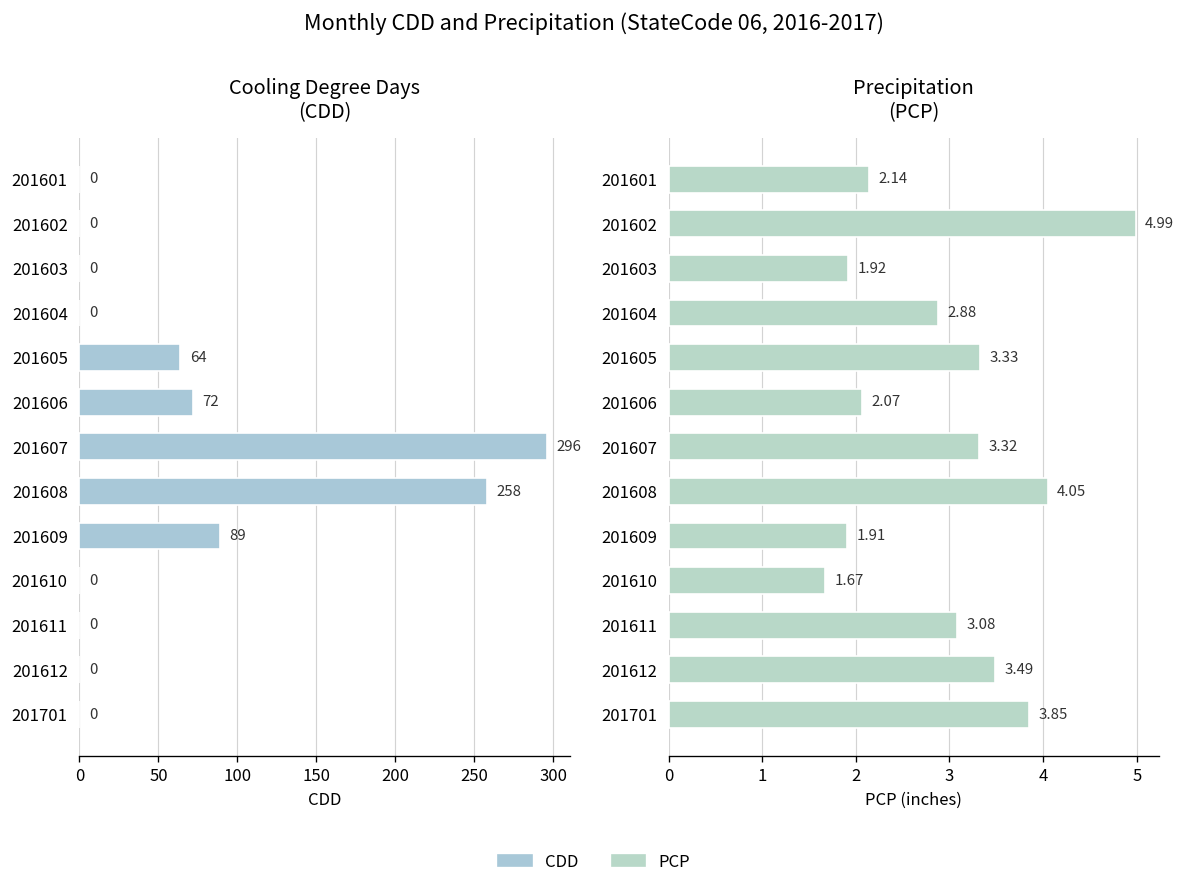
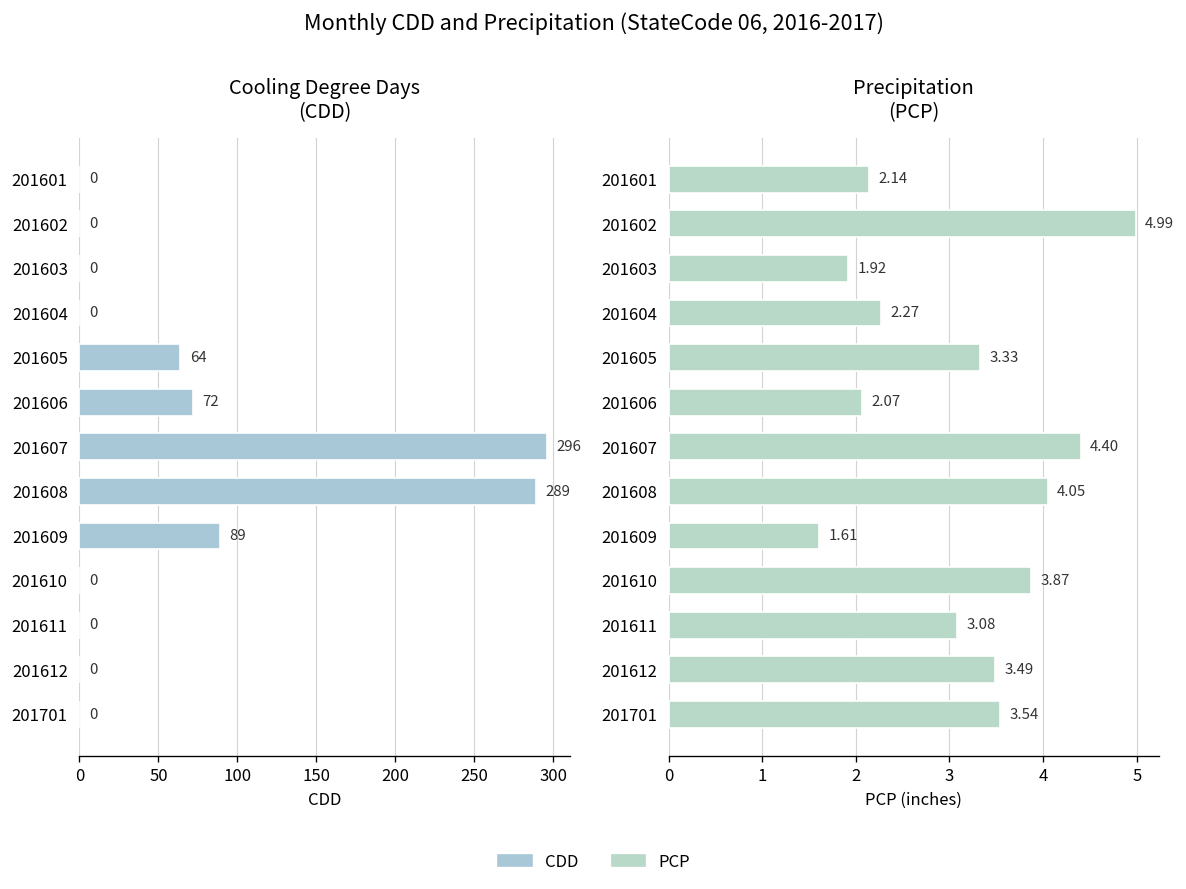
  {
    "Cooling Degree Days (CDD)": {
      "201601": 0,
      "201602": 0,
      "201603": 0,
      "201604": 0,
      "201605": 64,
      "201606": 72,
      "201607": 296,
-     "201608": 258,
+     "201608": 289,
      "201609": 89,
      "201610": 0,
      "201611": 0,
      "201612": 0,
      "201701": 0
    },
    "Precipitation (PCP)": {
      "201601": 2.14,
      "201602": 4.99,
      "201603": 1.92,
-     "201604": 2.88,
+     "201604": 2.27,
      "201605": 3.33,
      "201606": 2.07,
-     "201607": 3.32,
+     "201607": 4.40,
      "201608": 4.05,
-     "201609": 1.91,
-     "201610": 1.67,
+     "201609": 1.61,
+     "201610": 3.87,
      "201611": 3.08,
      "201612": 3.49,
-     "201701": 3.85
+     "201701": 3.54
    }
  }
